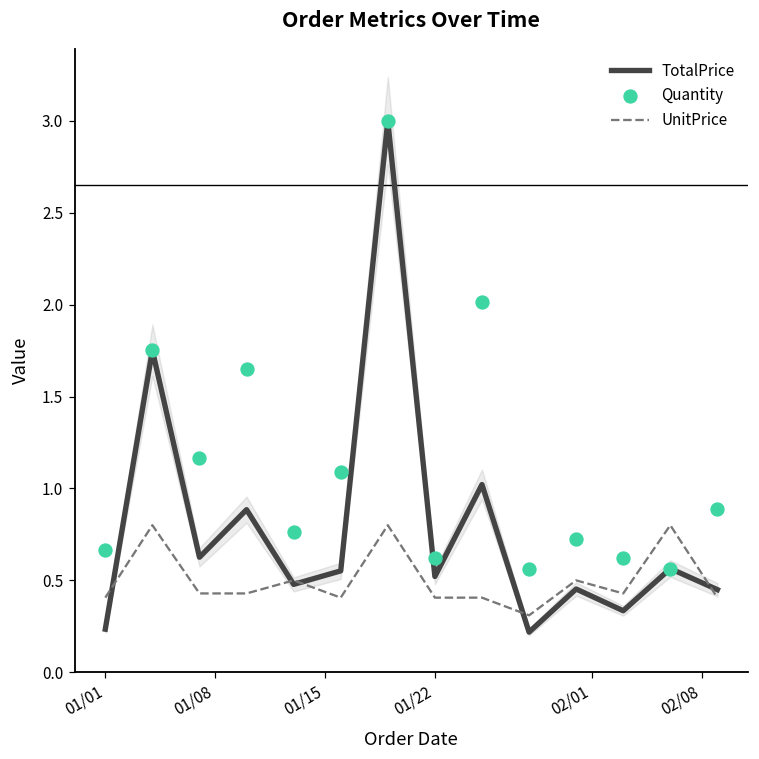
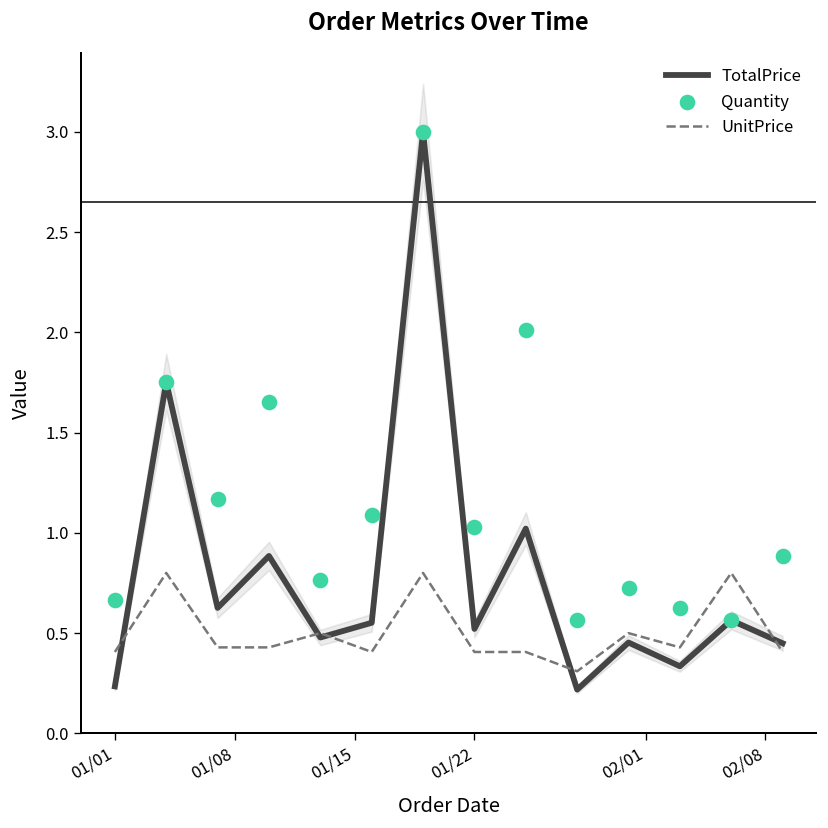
  {
    "TotalPrice": {
      "01/01": 0.23,
      "01/22": 0.52
    },
    "Quantity": {
-     "01/22": 0.62
+     "01/22": 1.03
    }
  }
